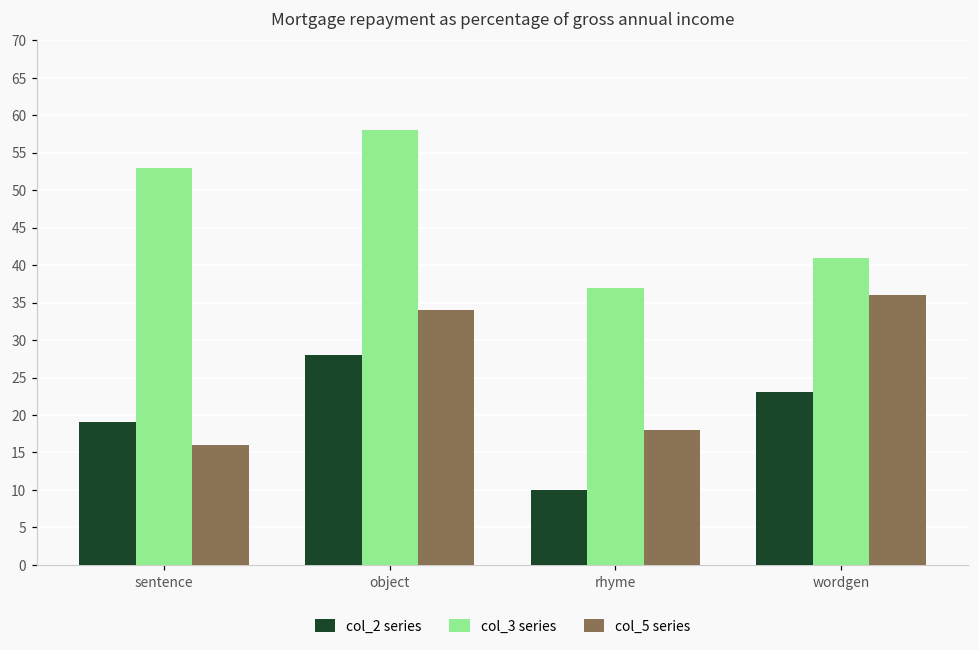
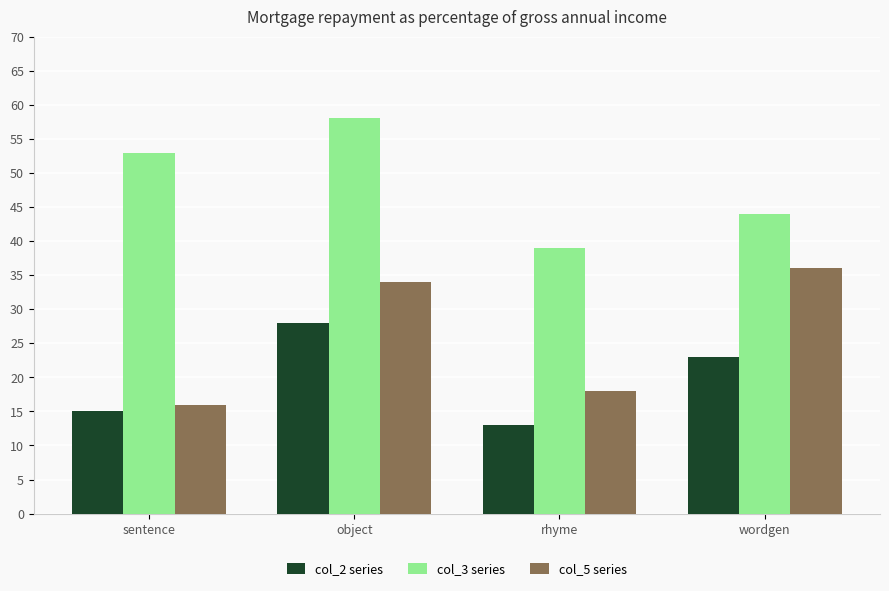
  {
    "col_2 series": {
-     "sentence": 19,
+     "sentence": 15,
      "object": 28,
-     "rhyme": 10,
+     "rhyme": 13,
      "wordgen": 23
    },
    "col_3 series": {
      "sentence": 53,
      "object": 58,
-     "rhyme": 37,
-     "wordgen": 41
+     "rhyme": 39,
+     "wordgen": 44
    },
    "col_5 series": {
      "sentence": 16,
      "object": 34,
      "rhyme": 18,
      "wordgen": 36
    }
  }
